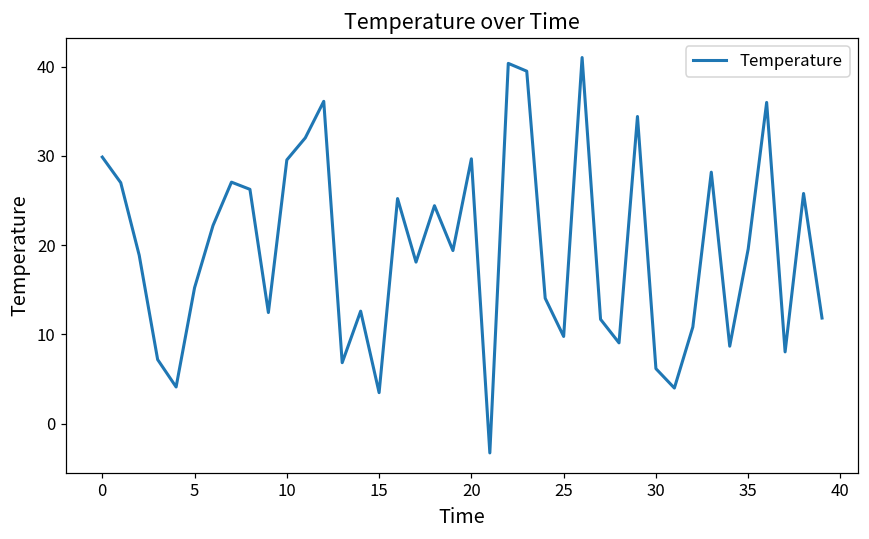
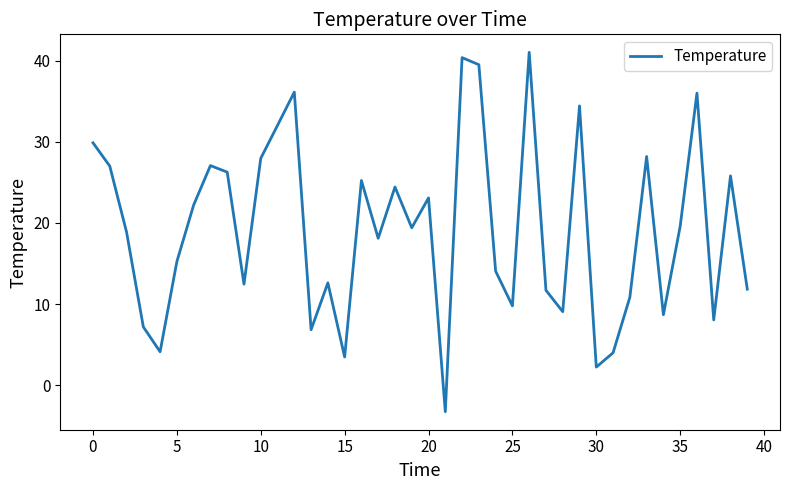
  {
    "0": 30,
    "5": 15,
-   "10": 30,
+   "10": 28,
    "15": 3,
-   "20": 30,
+   "20": 23,
    "25": 10,
-   "30": 6,
+   "30": 2,
    "35": 20
  }
